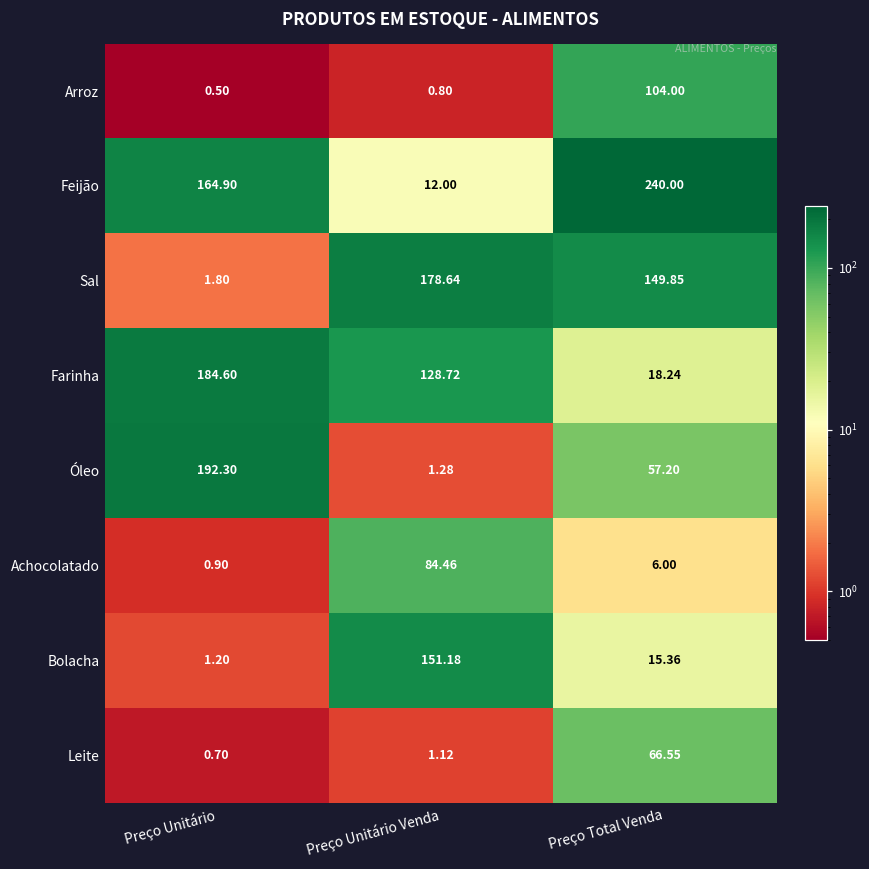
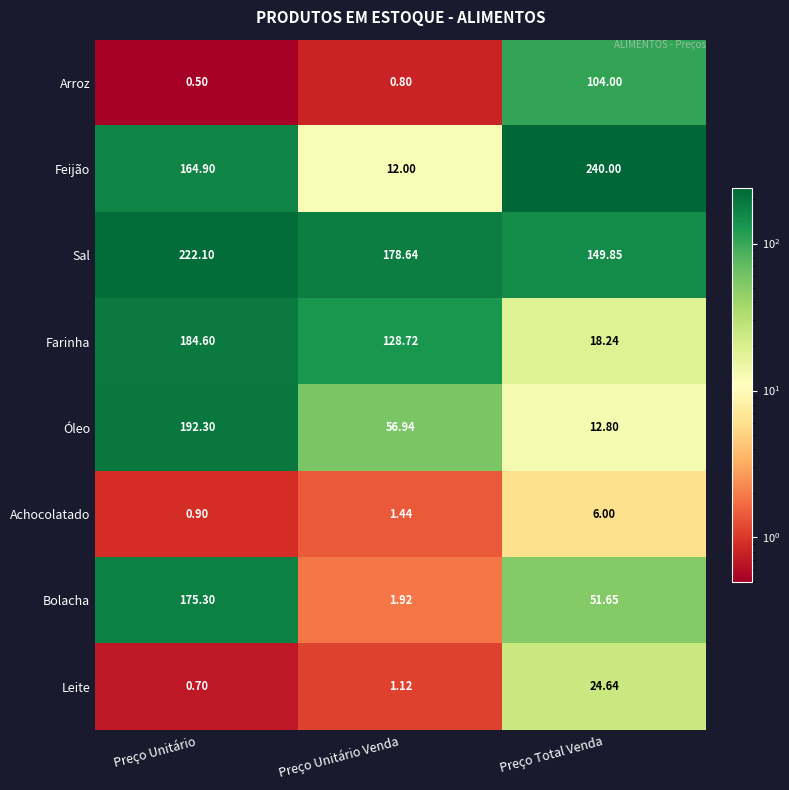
  {
    "Arroz": {
      "Preço Unitário": 0.50,
      "Preço Unitário Venda": 0.80
    },
    "Feijão": {
      "Preço Unitário": 164.90,
      "Preço Unitário Venda": 12.00,
      "Preço Total Venda": 240.00
    },
    "Sal": {
-     "Preço Unitário": 1.80,
+     "Preço Unitário": 222.10,
      "Preço Unitário Venda": 178.64,
      "Preço Total Venda": 149.85
    },
    "Farinha": {
      "Preço Unitário": 184.60,
      "Preço Unitário Venda": 128.72,
      "Preço Total Venda": 18.24
    },
    "Óleo": {
      "Preço Unitário": 192.30,
-     "Preço Unitário Venda": 1.28,
-     "Preço Total Venda": 57.20
+     "Preço Unitário Venda": 56.94,
+     "Preço Total Venda": 12.80
    },
    "Achocolatado": {
      "Preço Unitário": 0.90,
-     "Preço Unitário Venda": 84.46,
+     "Preço Unitário Venda": 1.44,
      "Preço Total Venda": 6.00
    },
    "Bolacha": {
-     "Preço Unitário": 1.20,
-     "Preço Unitário Venda": 151.18,
-     "Preço Total Venda": 15.36
+     "Preço Unitário": 175.30,
+     "Preço Unitário Venda": 1.92,
+     "Preço Total Venda": 51.65
    },
    "Leite": {
      "Preço Unitário": 0.70,
      "Preço Unitário Venda": 1.12,
-     "Preço Total Venda": 66.55
+     "Preço Total Venda": 24.64
    }
  }
